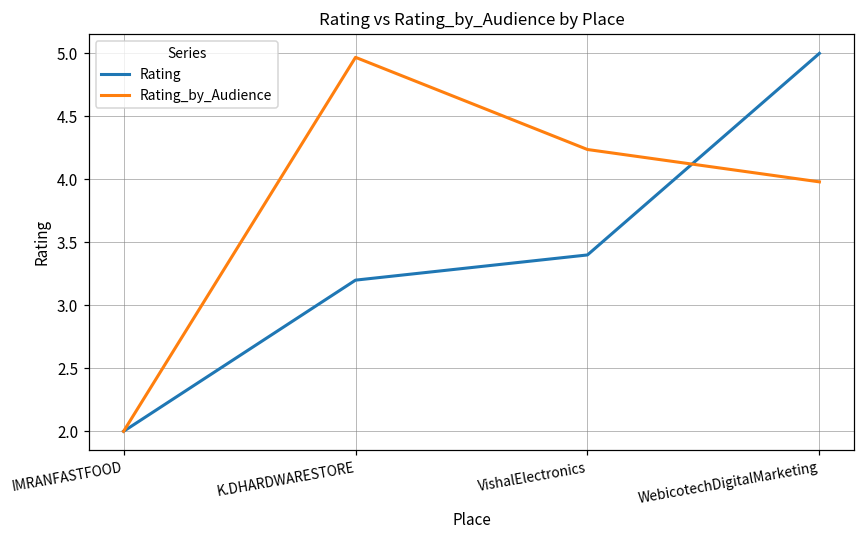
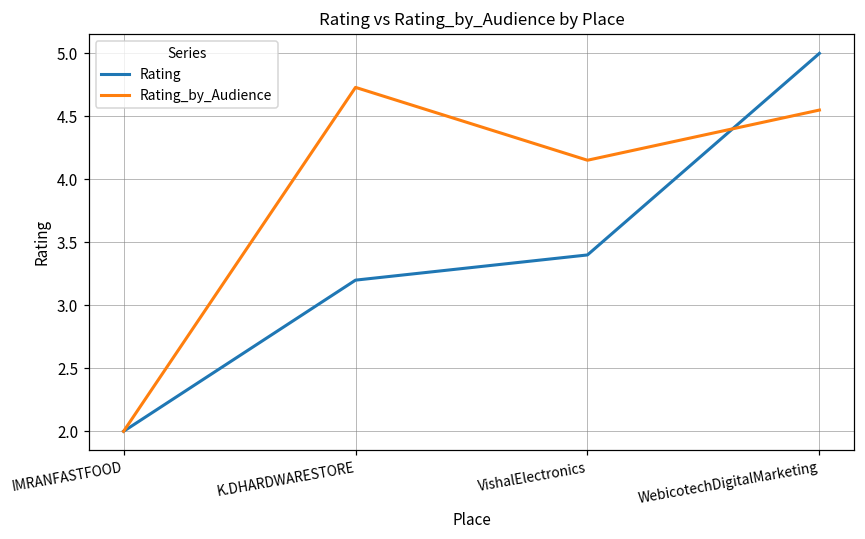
  {
    "Rating": {
      "K.DHARDWARESTORE": 3.20,
      "VishalElectronics": 3.40,
      "WebicotechDigitalMarketing": 5.00
    },
    "Rating_by_Audience": {
-     "K.DHARDWARESTORE": 4.97,
-     "VishalElectronics": 4.24,
-     "WebicotechDigitalMarketing": 3.98
+     "K.DHARDWARESTORE": 4.73,
+     "VishalElectronics": 4.15,
+     "WebicotechDigitalMarketing": 4.55
    }
  }
